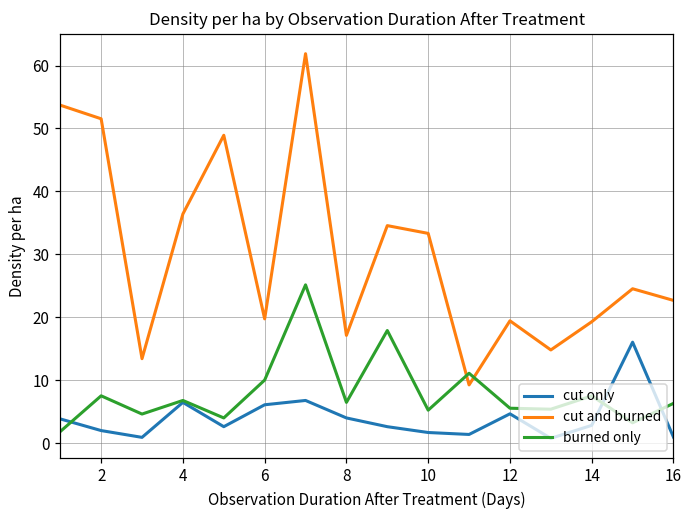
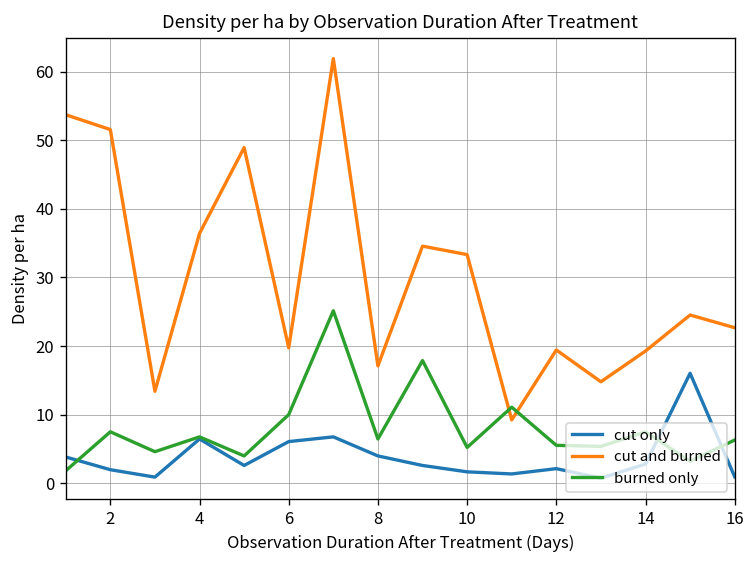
  {
    "cut only": {
      "2": 2,
      "6": 6,
      "8": 4,
      "10": 2,
-     "12": 5,
+     "12": 2,
      "16": 1
    },
    "cut and burned": {
      "2": 52,
      "4": 36,
      "6": 20,
      "8": 17,
      "10": 33,
      "12": 19,
      "14": 19,
      "16": 23
    },
    "burned only": {
      "2": 8,
      "6": 10,
      "8": 6,
      "10": 5,
      "12": 6,
      "16": 6
    }
  }
